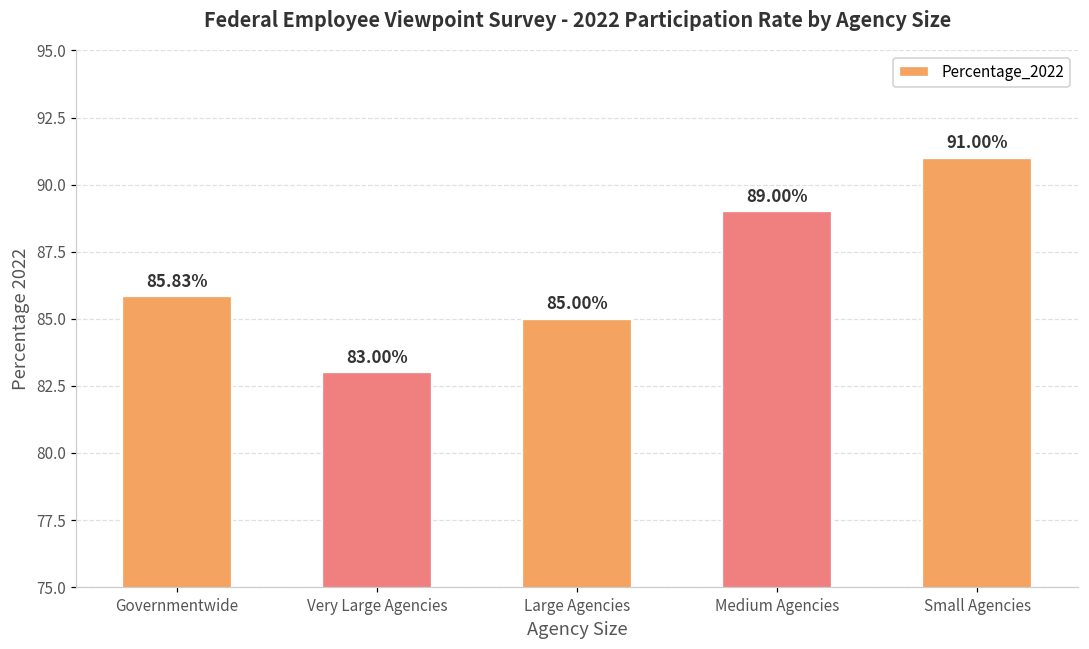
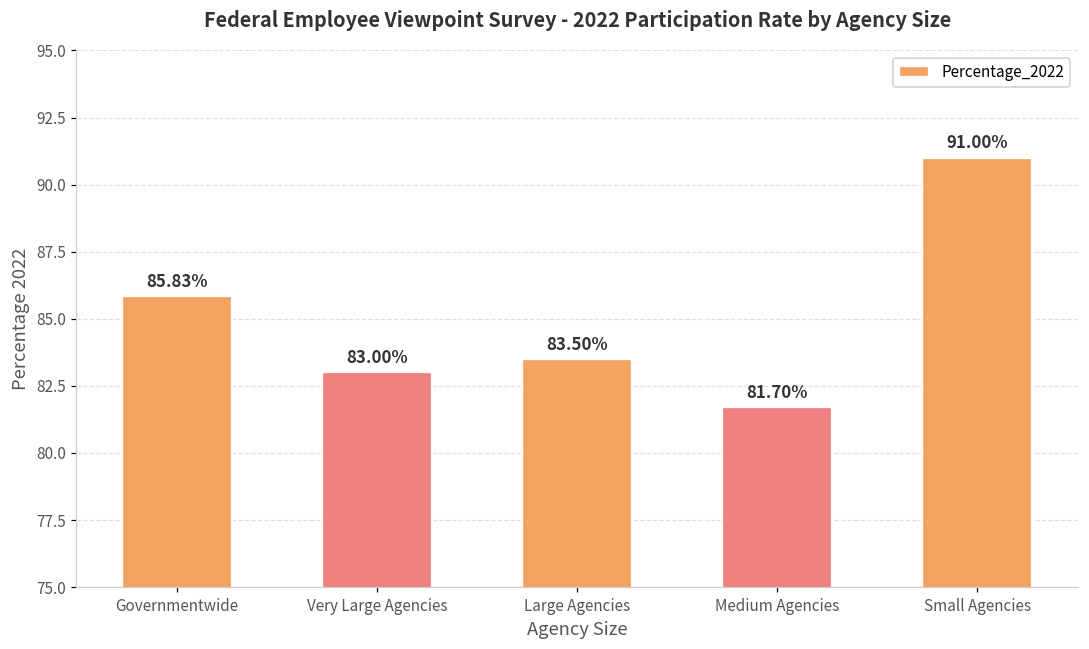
  {
    "Governmentwide": "85.83%",
    "Very Large Agencies": "83.00%",
-   "Large Agencies": "85.00%",
-   "Medium Agencies": "89.00%",
+   "Large Agencies": "83.50%",
+   "Medium Agencies": "81.70%",
    "Small Agencies": "91.00%"
  }
